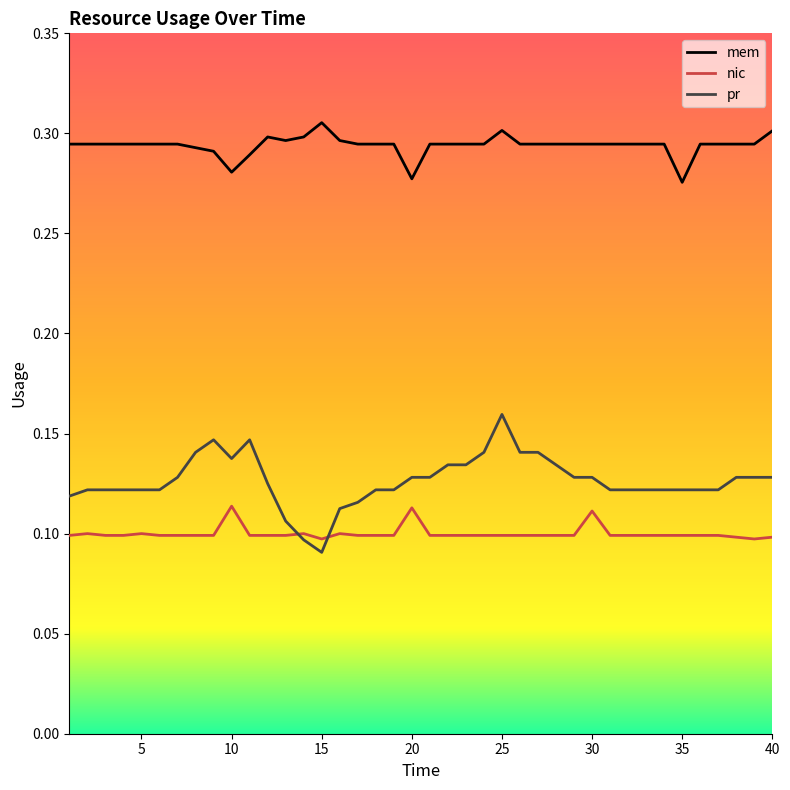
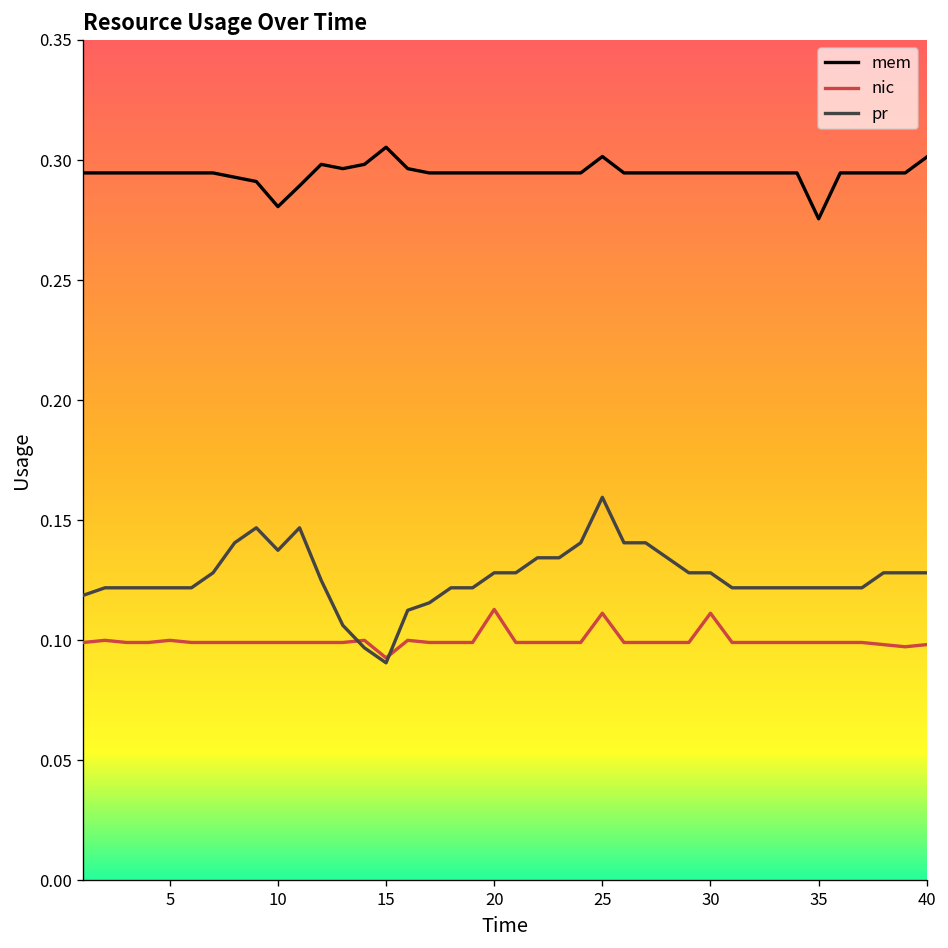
  {
    "mem": {
      "5": 0.295,
      "10": 0.281,
      "15": 0.305,
-     "20": 0.277,
+     "20": 0.295,
      "25": 0.301,
      "30": 0.295,
      "35": 0.276,
      "40": 0.301
    },
    "nic": {
      "5": 0.100,
-     "10": 0.114,
-     "15": 0.097,
+     "10": 0.099,
+     "15": 0.093,
      "20": 0.113,
-     "25": 0.099,
+     "25": 0.111,
      "30": 0.111,
      "35": 0.099,
      "40": 0.098
    },
    "pr": {
      "5": 0.122,
      "10": 0.138,
      "15": 0.091,
      "20": 0.128,
      "25": 0.160,
      "30": 0.128,
      "35": 0.122,
      "40": 0.128
    }
  }
